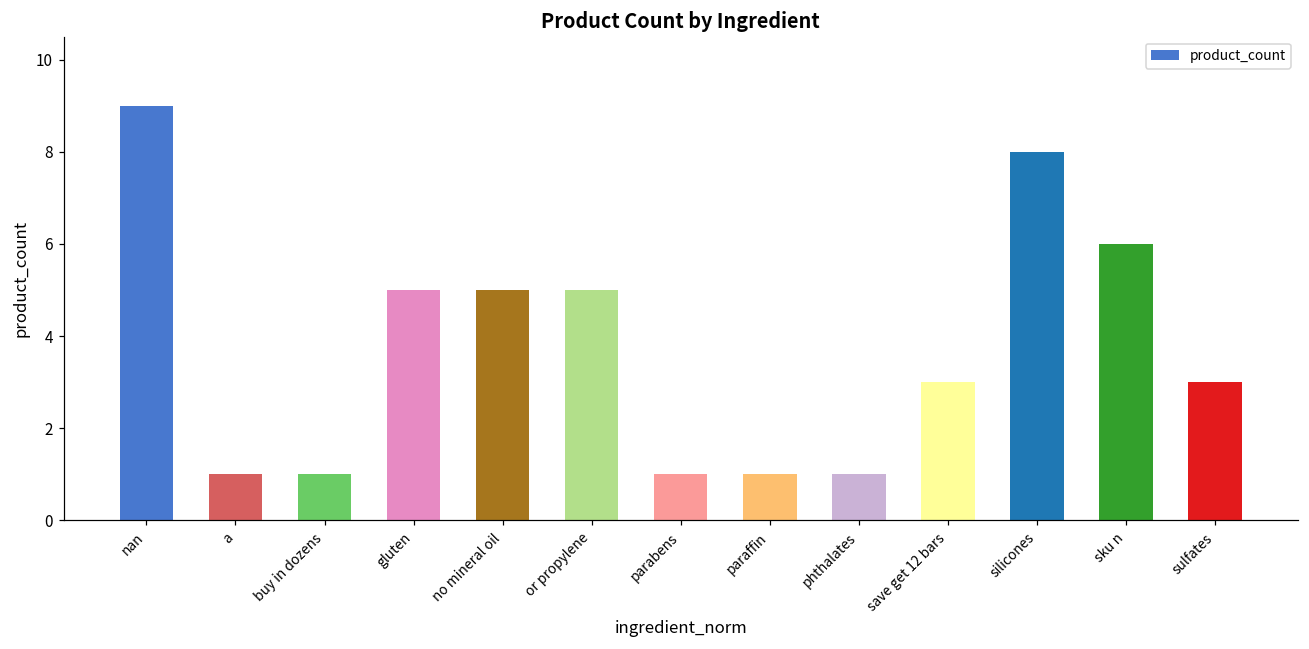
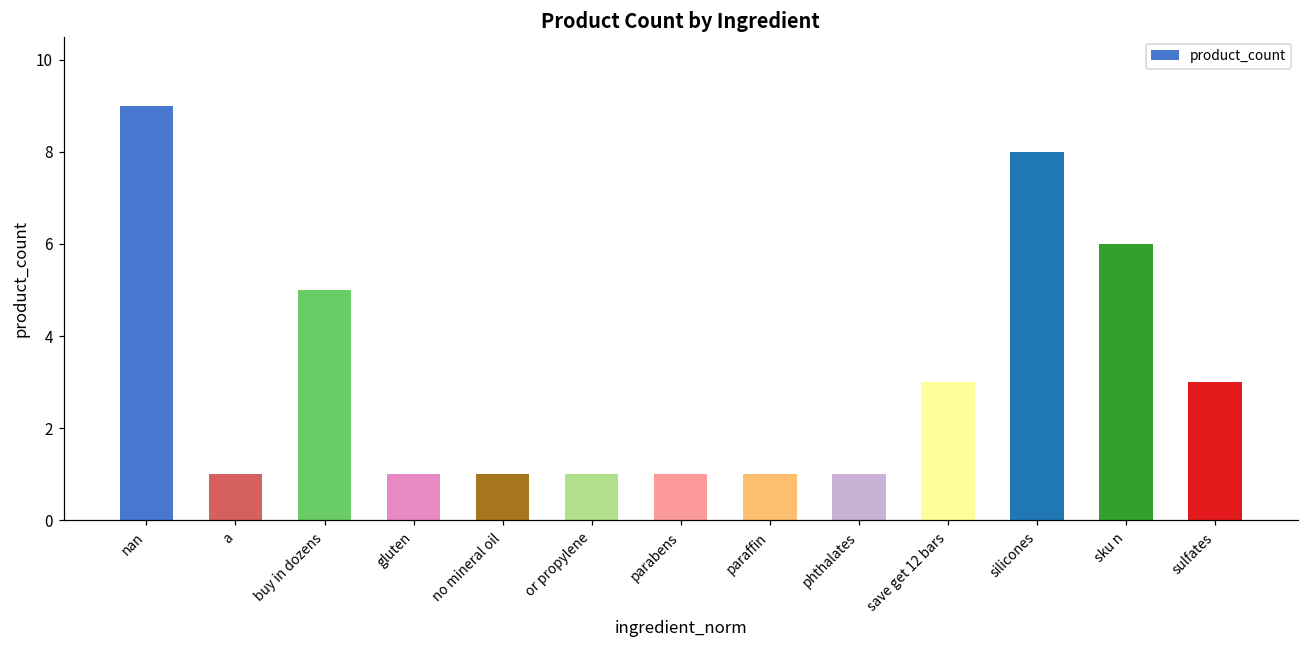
  {
    "nan": 9,
    "a": 1,
-   "buy in dozens": 1,
-   "gluten": 5,
-   "no mineral oil": 5,
-   "or propylene": 5,
+   "buy in dozens": 5,
+   "gluten": 1,
+   "no mineral oil": 1,
+   "or propylene": 1,
    "parabens": 1,
    "paraffin": 1,
    "phthalates": 1,
    "save get 12 bars": 3,
    "silicones": 8,
    "sku n": 6,
    "sulfates": 3
  }
